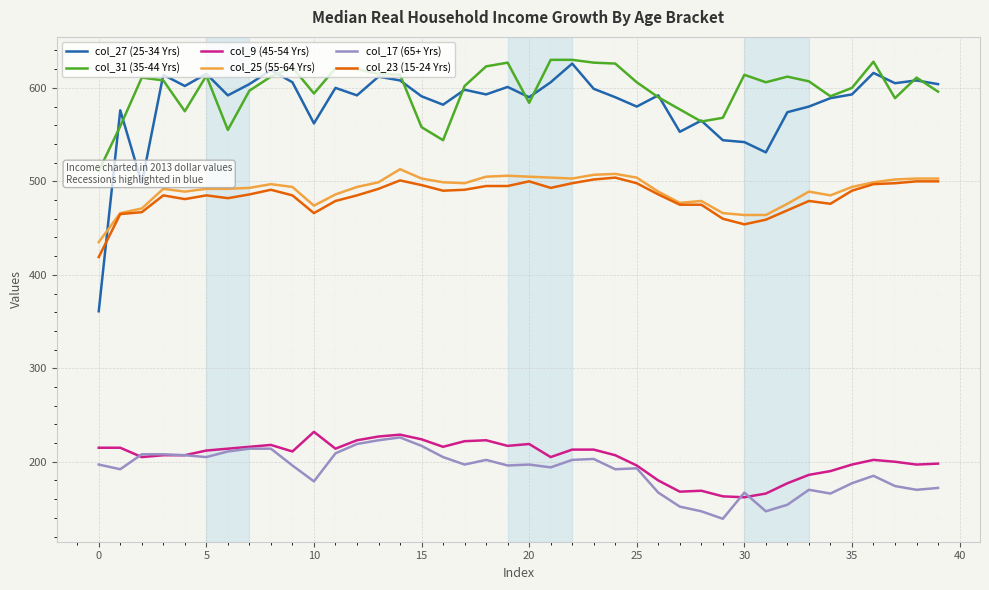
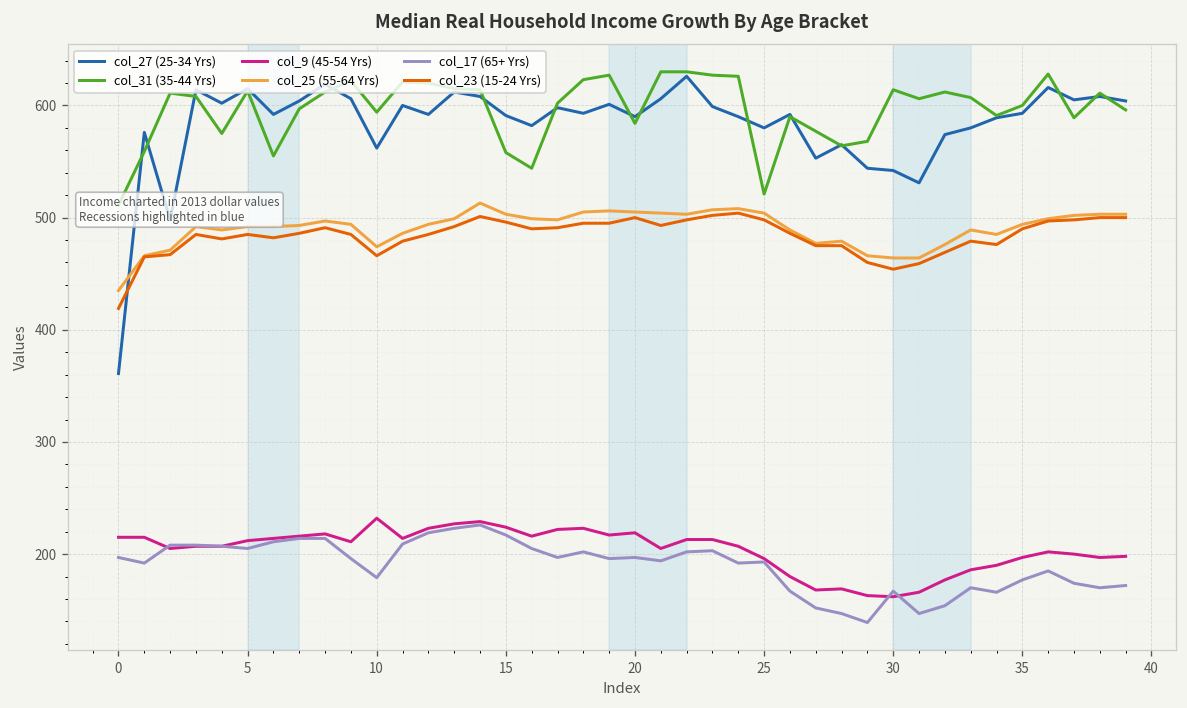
  {
    "col_27 (25-34 Yrs)": {
      "0": 360,
      "10": 560,
      "15": 590,
      "20": 590,
      "25": 580,
      "30": 540,
      "35": 590
    },
    "col_31 (35-44 Yrs)": {
      "10": 590,
      "15": 560,
      "20": 580,
-     "25": 610,
+     "25": 520,
      "30": 610,
      "35": 600
    },
    "col_9 (45-54 Yrs)": {
      "0": 220,
      "5": 210,
      "10": 230,
      "15": 220,
      "20": 220,
      "25": 200,
      "30": 160,
      "35": 200
    },
    "col_25 (55-64 Yrs)": {
      "0": 440,
      "5": 490,
      "10": 470,
      "15": 500,
      "20": 510,
      "25": 500,
      "30": 460,
      "35": 490
    },
    "col_17 (65+ Yrs)": {
      "0": 200,
      "5": 210,
      "10": 180,
      "15": 220,
      "20": 200,
      "25": 190,
      "30": 170,
      "35": 180
    },
    "col_23 (15-24 Yrs)": {
      "0": 420,
      "5": 490,
      "10": 470,
      "15": 500,
      "20": 500,
      "25": 500,
      "30": 450,
      "35": 490
    }
  }
